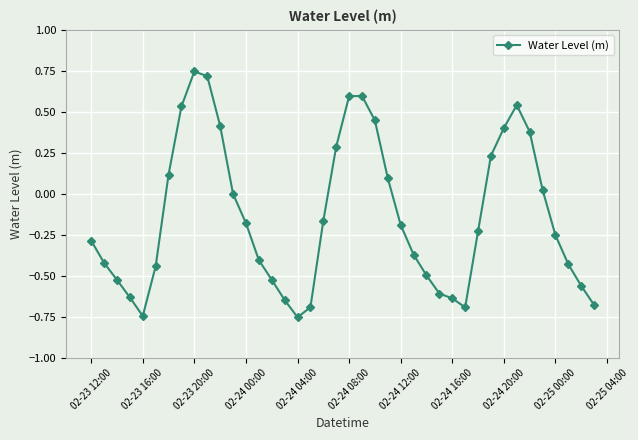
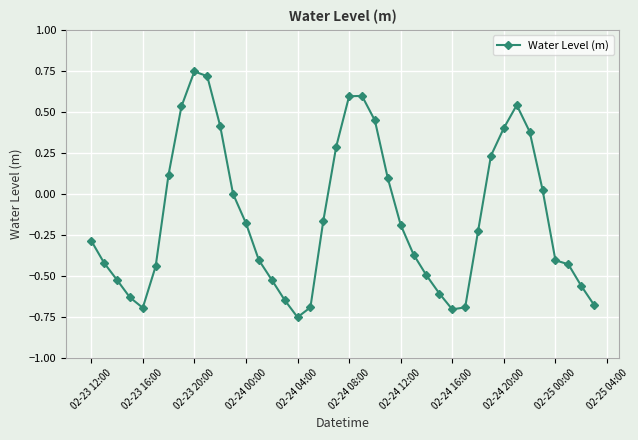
  {
    "02-23 12:00": -0.29,
-   "02-23 16:00": -0.75,
+   "02-23 16:00": -0.69,
    "02-23 20:00": 0.75,
    "02-24 00:00": -0.18,
    "02-24 04:00": -0.75,
    "02-24 08:00": 0.59,
    "02-24 12:00": -0.19,
-   "02-24 16:00": -0.64,
+   "02-24 16:00": -0.70,
    "02-24 20:00": 0.40,
-   "02-25 00:00": -0.25
+   "02-25 00:00": -0.41
  }
